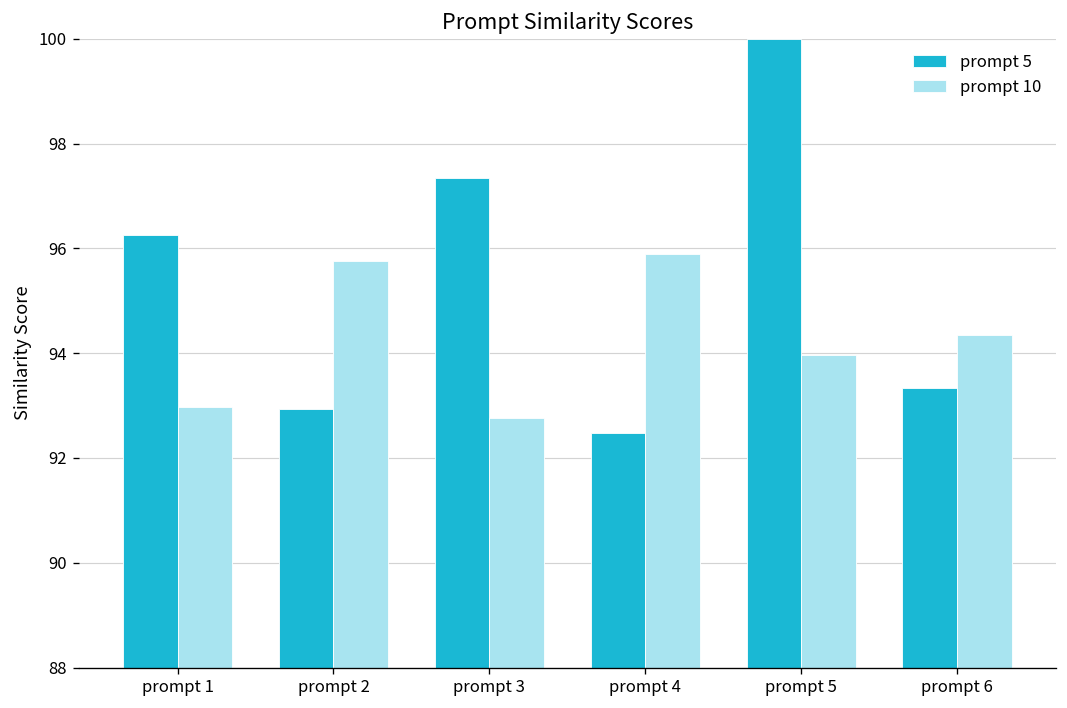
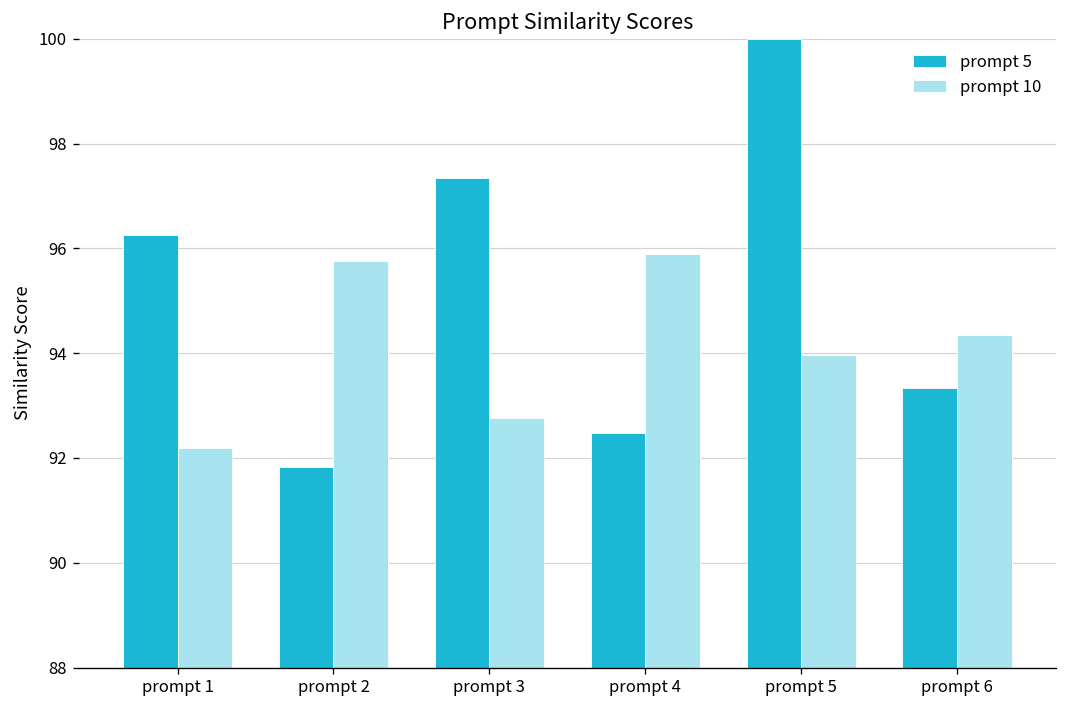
  {
    "prompt 5": {
      "prompt 1": 96.3,
-     "prompt 2": 92.9,
+     "prompt 2": 91.8,
      "prompt 3": 97.3,
      "prompt 4": 92.5,
      "prompt 5": 100.0,
      "prompt 6": 93.3
    },
    "prompt 10": {
-     "prompt 1": 93.0,
+     "prompt 1": 92.2,
      "prompt 2": 95.8,
      "prompt 3": 92.8,
      "prompt 4": 95.9,
      "prompt 5": 94.0,
      "prompt 6": 94.4
    }
  }
